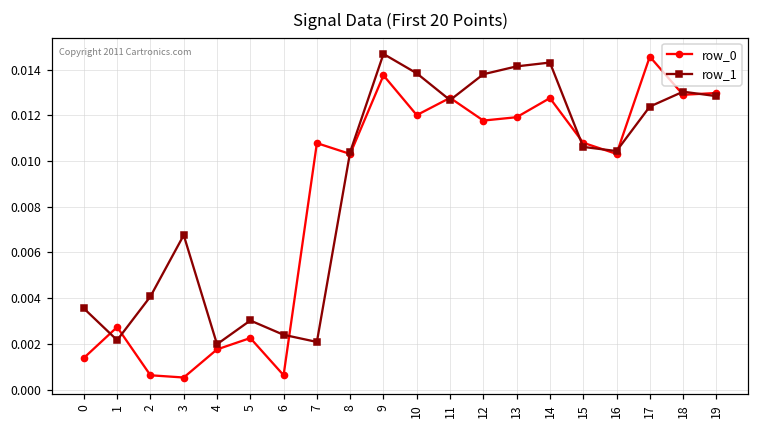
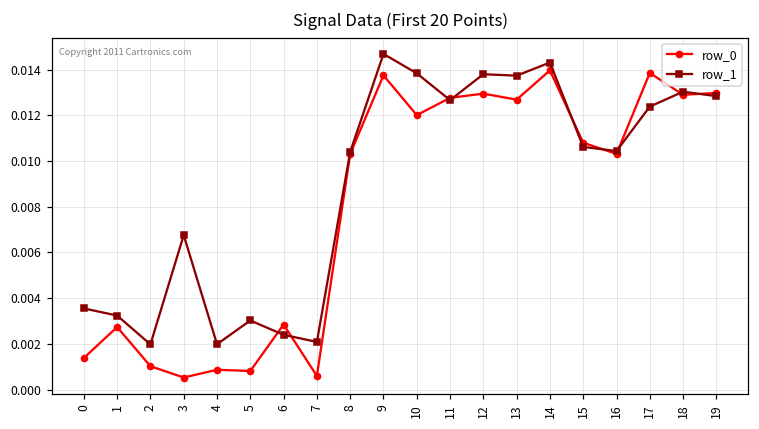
  {
    "row_0": {
      "0": 0.0014,
      "1": 0.0027,
-     "2": 0.0006,
+     "2": 0.0010,
      "3": 0.0005,
-     "4": 0.0018,
-     "5": 0.0023,
-     "6": 0.0006,
-     "7": 0.0108,
+     "4": 0.0009,
+     "5": 0.0008,
+     "6": 0.0028,
+     "7": 0.0006,
      "9": 0.0137,
      "10": 0.0120,
-     "12": 0.0118,
-     "13": 0.0119,
-     "14": 0.0128,
+     "12": 0.0129,
+     "13": 0.0127,
+     "14": 0.0140,
      "15": 0.0108,
      "16": 0.0103,
-     "17": 0.0146,
+     "17": 0.0139,
      "18": 0.0129,
      "19": 0.0130
    },
    "row_1": {
      "0": 0.0035,
-     "1": 0.0022,
-     "2": 0.0041,
+     "1": 0.0032,
+     "2": 0.0020,
      "3": 0.0068,
      "4": 0.0020,
      "5": 0.0030,
      "6": 0.0024,
      "7": 0.0021,
      "9": 0.0147,
      "10": 0.0138,
      "12": 0.0138,
-     "13": 0.0141,
+     "13": 0.0137,
      "14": 0.0143,
      "15": 0.0106,
      "16": 0.0104,
      "17": 0.0124,
      "18": 0.0130,
      "19": 0.0128
    }
  }
